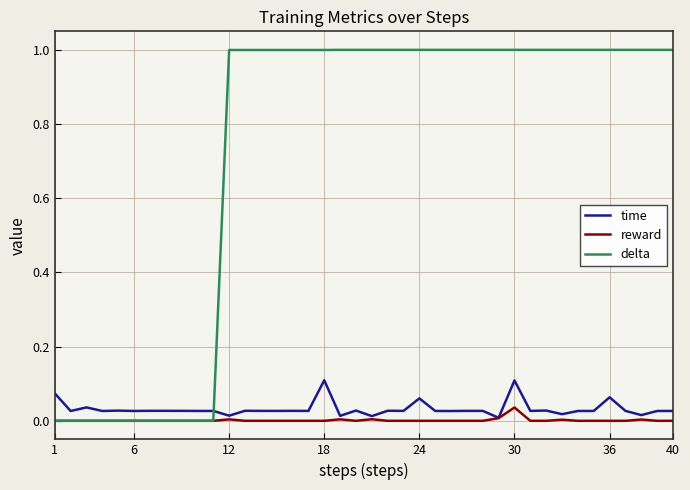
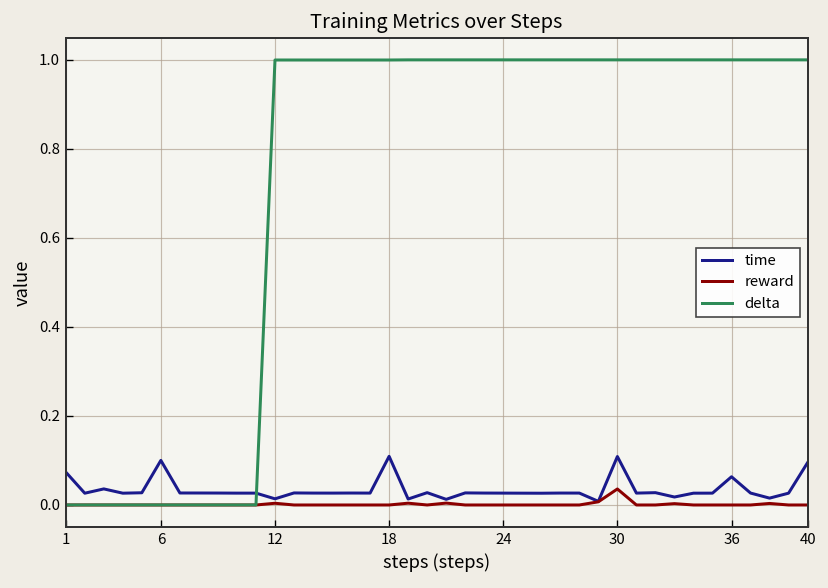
  {
    "time": {
      "1": 0.07,
-     "6": 0.03,
+     "6": 0.10,
      "12": 0.01,
      "18": 0.11,
-     "24": 0.06,
+     "24": 0.03,
      "30": 0.11,
      "36": 0.06,
-     "40": 0.03
+     "40": 0.10
    },
    "reward": {
      "12": 0.00,
      "18": 0.00,
      "24": 0.00,
      "30": 0.04,
      "36": 0.00,
      "40": 0.00
    },
    "delta": {
      "12": 1.00,
      "18": 1.00,
      "24": 1.00,
      "30": 1.00,
      "36": 1.00,
      "40": 1.00
    }
  }
